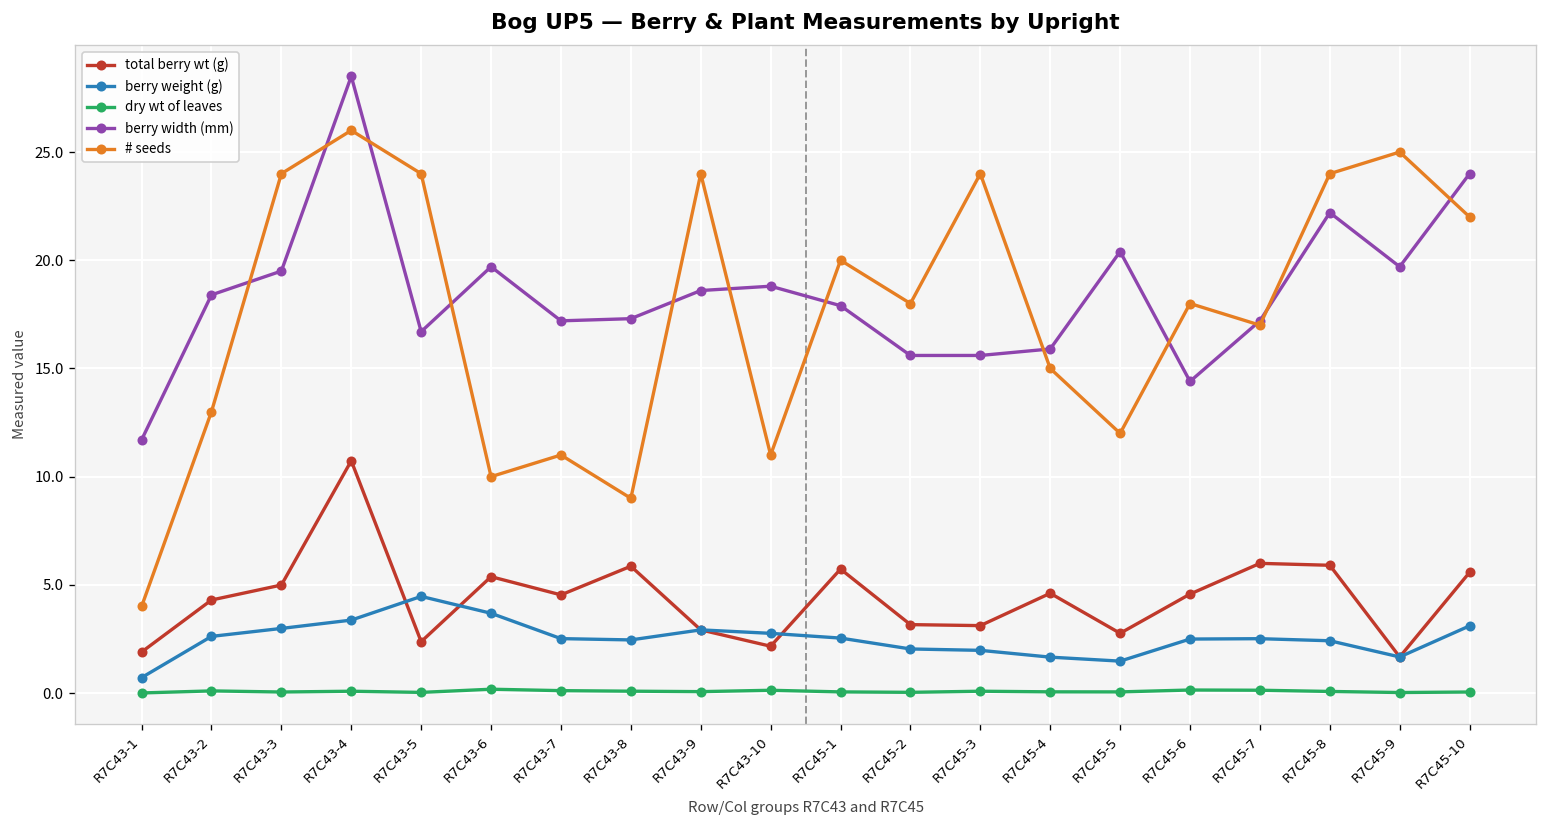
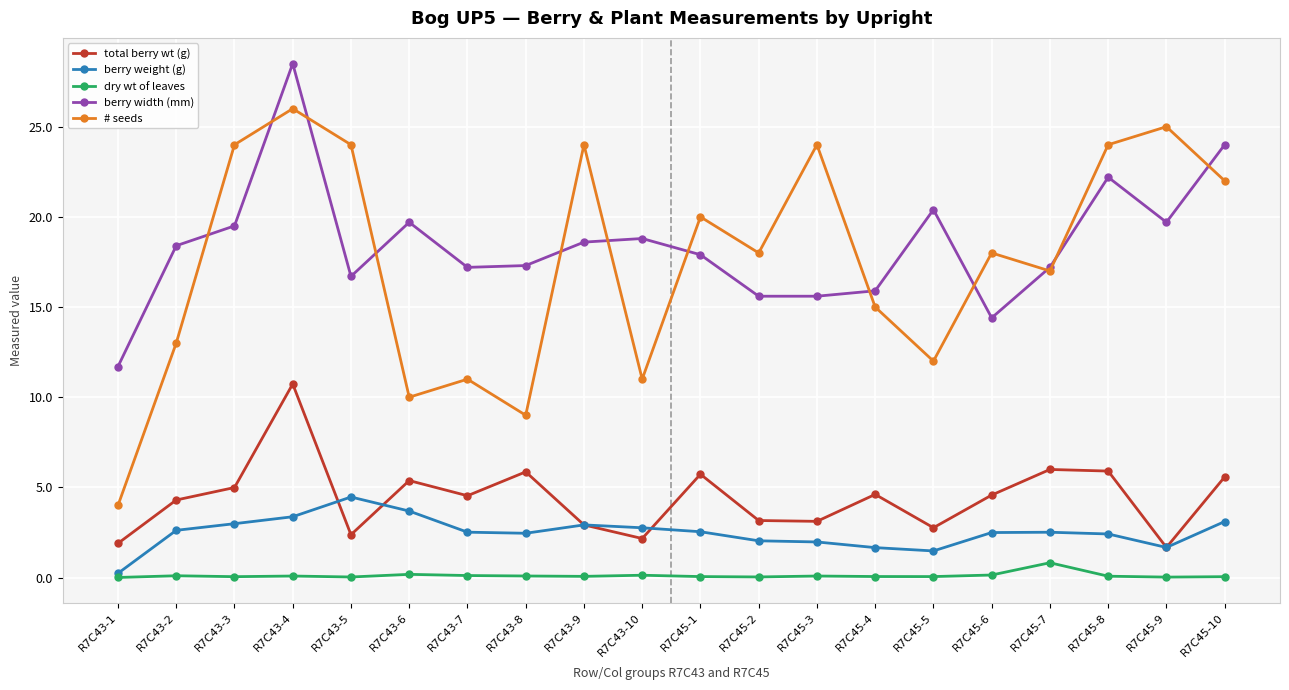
  {
    "total berry wt (g)": {
      "R7C43-1": 1.9,
      "R7C43-2": 4.3,
      "R7C43-3": 5.0,
      "R7C43-4": 10.7,
      "R7C43-5": 2.4,
      "R7C43-6": 5.4,
      "R7C43-7": 4.5,
      "R7C43-8": 5.9,
      "R7C43-10": 2.2,
      "R7C45-1": 5.7,
      "R7C45-2": 3.2,
      "R7C45-3": 3.1,
      "R7C45-4": 4.6,
      "R7C45-5": 2.8,
      "R7C45-6": 4.6,
      "R7C45-7": 6.0,
      "R7C45-8": 5.9,
      "R7C45-10": 5.6
    },
    "berry weight (g)": {
-     "R7C43-1": 0.7,
+     "R7C43-1": 0.2,
      "R7C43-2": 2.6,
      "R7C43-3": 3.0,
      "R7C43-4": 3.4,
      "R7C43-5": 4.5,
      "R7C43-6": 3.7,
      "R7C43-7": 2.5,
      "R7C43-8": 2.5,
      "R7C43-10": 2.8,
      "R7C45-1": 2.5,
      "R7C45-2": 2.0,
      "R7C45-3": 2.0,
      "R7C45-4": 1.7,
      "R7C45-5": 1.5,
      "R7C45-6": 2.5,
      "R7C45-7": 2.5,
      "R7C45-8": 2.4,
      "R7C45-10": 3.1
    },
    "dry wt of leaves": {
      "R7C43-1": 0.0,
      "R7C43-2": 0.1,
      "R7C43-3": 0.0,
      "R7C43-4": 0.1,
      "R7C43-5": 0.0,
      "R7C43-6": 0.2,
      "R7C43-7": 0.1,
      "R7C43-8": 0.1,
      "R7C43-9": 0.1,
      "R7C43-10": 0.1,
      "R7C45-1": 0.1,
      "R7C45-2": 0.0,
      "R7C45-3": 0.1,
      "R7C45-4": 0.1,
      "R7C45-5": 0.1,
      "R7C45-6": 0.1,
-     "R7C45-7": 0.1,
+     "R7C45-7": 0.8,
      "R7C45-8": 0.1,
      "R7C45-9": 0.0,
      "R7C45-10": 0.0
    },
    "berry width (mm)": {
      "R7C43-1": 11.7,
      "R7C43-2": 18.4,
      "R7C43-3": 19.5,
      "R7C43-4": 28.5,
      "R7C43-5": 16.7,
      "R7C43-6": 19.7,
      "R7C43-7": 17.2,
      "R7C43-8": 17.3,
      "R7C43-9": 18.6,
      "R7C43-10": 18.8,
      "R7C45-1": 17.9,
      "R7C45-2": 15.6,
      "R7C45-3": 15.6,
      "R7C45-4": 15.9,
      "R7C45-5": 20.4,
      "R7C45-6": 14.4,
      "R7C45-7": 17.2,
      "R7C45-8": 22.2,
      "R7C45-9": 19.7,
      "R7C45-10": 24.0
    },
    "# seeds": {
      "R7C43-1": 4.0,
      "R7C43-2": 13.0,
      "R7C43-3": 24.0,
      "R7C43-4": 26.0,
      "R7C43-5": 24.0,
      "R7C43-6": 10.0,
      "R7C43-7": 11.0,
      "R7C43-8": 9.0,
      "R7C43-9": 24.0,
      "R7C43-10": 11.0,
      "R7C45-1": 20.0,
      "R7C45-2": 18.0,
      "R7C45-3": 24.0,
      "R7C45-4": 15.0,
      "R7C45-5": 12.0,
      "R7C45-6": 18.0,
      "R7C45-7": 17.0,
      "R7C45-8": 24.0,
      "R7C45-9": 25.0,
      "R7C45-10": 22.0
    }
  }
